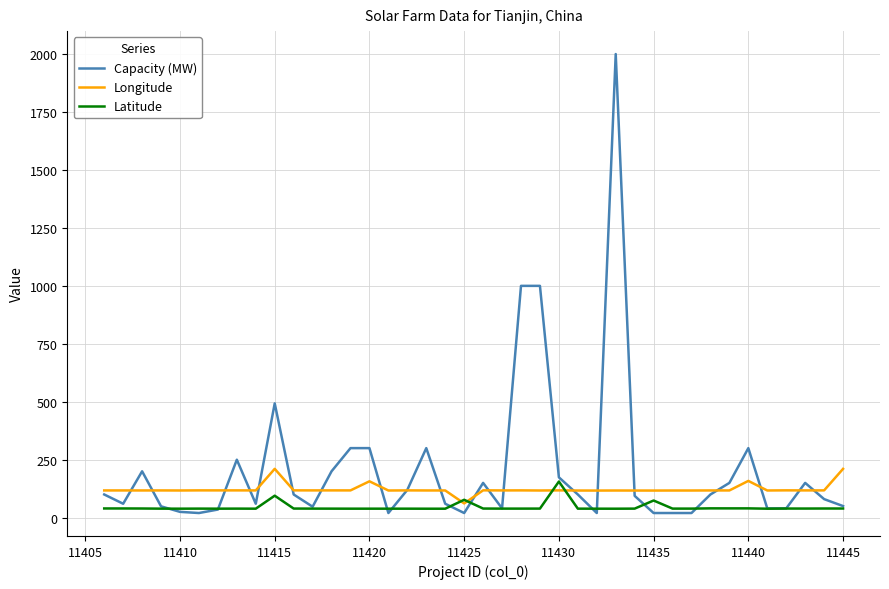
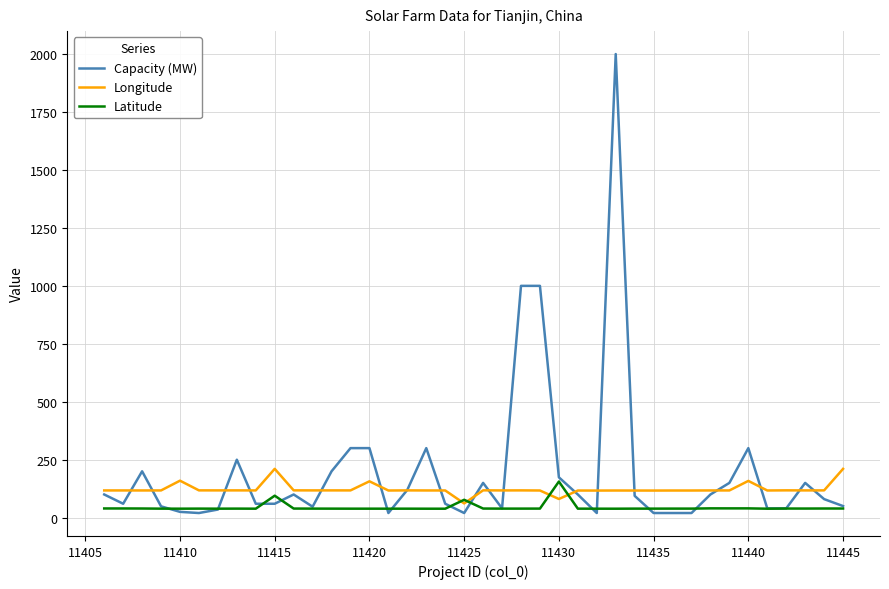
  {
    "Capacity (MW)": {
      "11410": 30,
-     "11415": 490,
+     "11415": 60,
      "11420": 300,
      "11425": 20,
      "11430": 170,
      "11435": 20,
      "11440": 300
    },
    "Longitude": {
-     "11410": 120,
+     "11410": 160,
      "11415": 210,
      "11420": 160,
      "11425": 60,
-     "11430": 120,
+     "11430": 80,
      "11435": 120,
      "11440": 160,
      "11445": 210
    },
    "Latitude": {
      "11410": 40,
      "11415": 90,
      "11420": 40,
      "11425": 80,
      "11430": 160,
-     "11435": 70,
+     "11435": 40,
      "11440": 40
    }
  }
